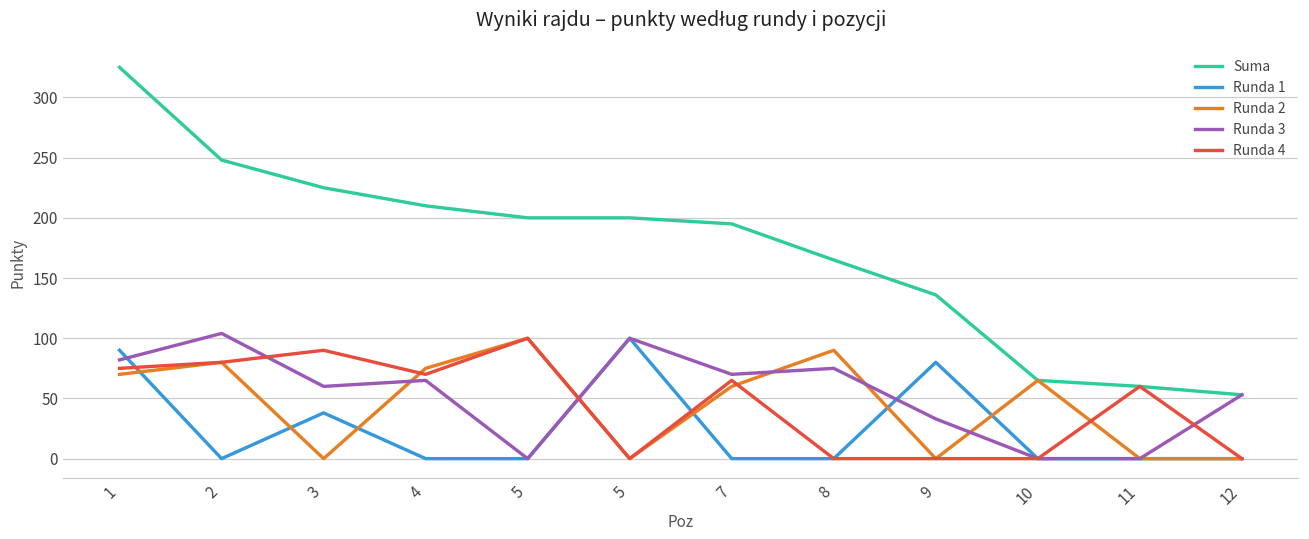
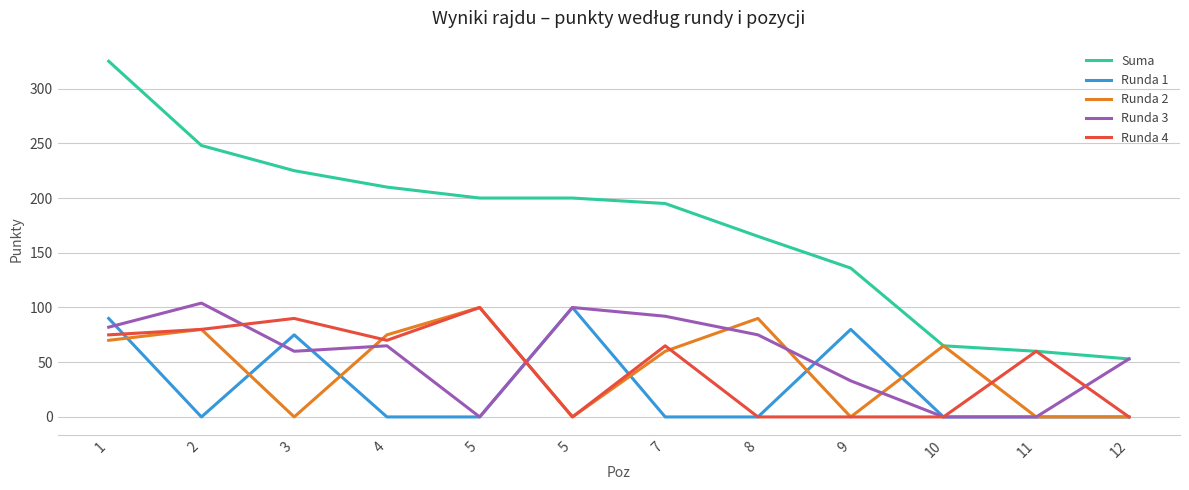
  {
    "Suma": {
      "1": 325,
      "2": 248,
      "3": 225,
      "4": 210,
      "7": 195,
      "8": 165,
      "9": 136
    },
    "Runda 1": {
      "1": 90,
      "2": 0,
-     "3": 38,
+     "3": 75,
      "4": 0,
      "7": 0,
      "9": 80
    },
    "Runda 3": {
      "1": 82,
      "2": 104,
      "3": 60,
      "4": 65,
-     "7": 70,
+     "7": 92,
      "8": 75,
      "9": 33
    }
  }
